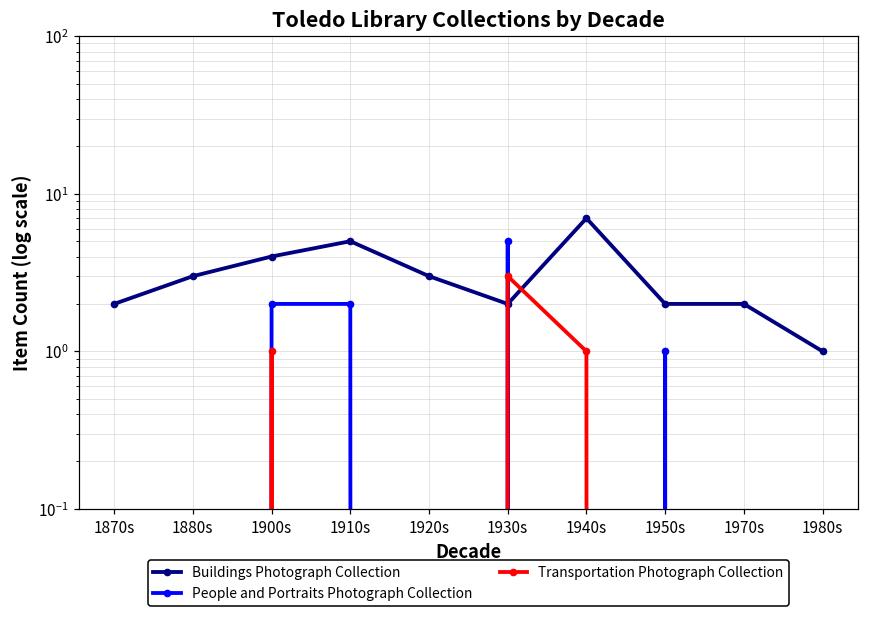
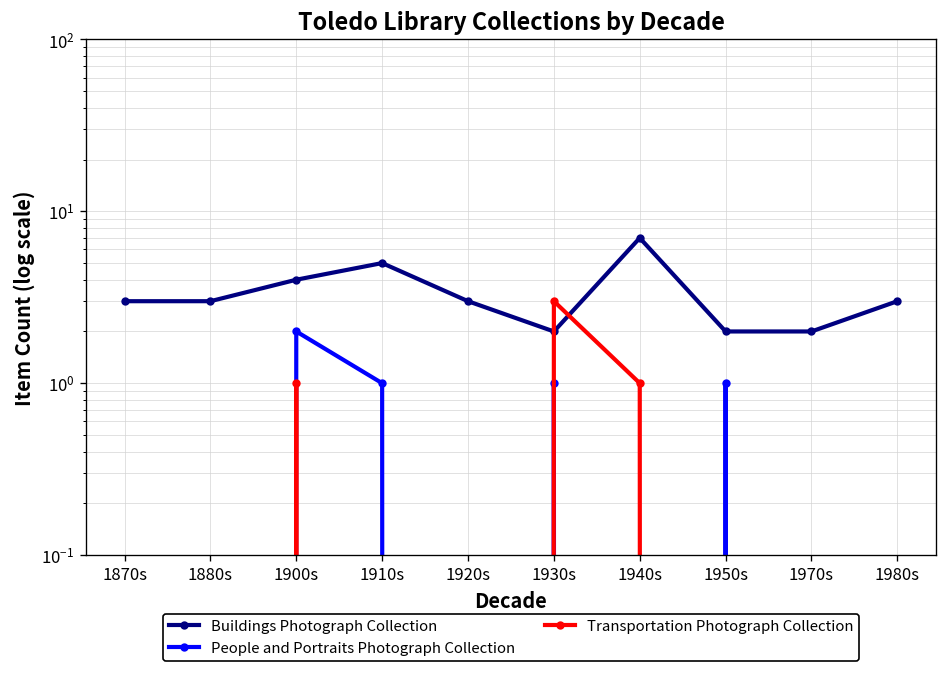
  {
    "Buildings Photograph Collection": {
-     "1870s": 2,
+     "1870s": 3,
      "1880s": 3,
      "1900s": 4,
      "1910s": 5,
      "1920s": 3,
      "1930s": 2,
      "1940s": 7,
      "1950s": 2,
      "1970s": 2,
-     "1980s": 1
+     "1980s": 3
    },
    "People and Portraits Photograph Collection": {
      "1900s": 2,
-     "1910s": 2,
-     "1930s": 5,
+     "1910s": 1,
+     "1930s": 1,
      "1950s": 1
    },
    "Transportation Photograph Collection": {
      "1900s": 1,
      "1930s": 3,
      "1940s": 1
    }
  }
